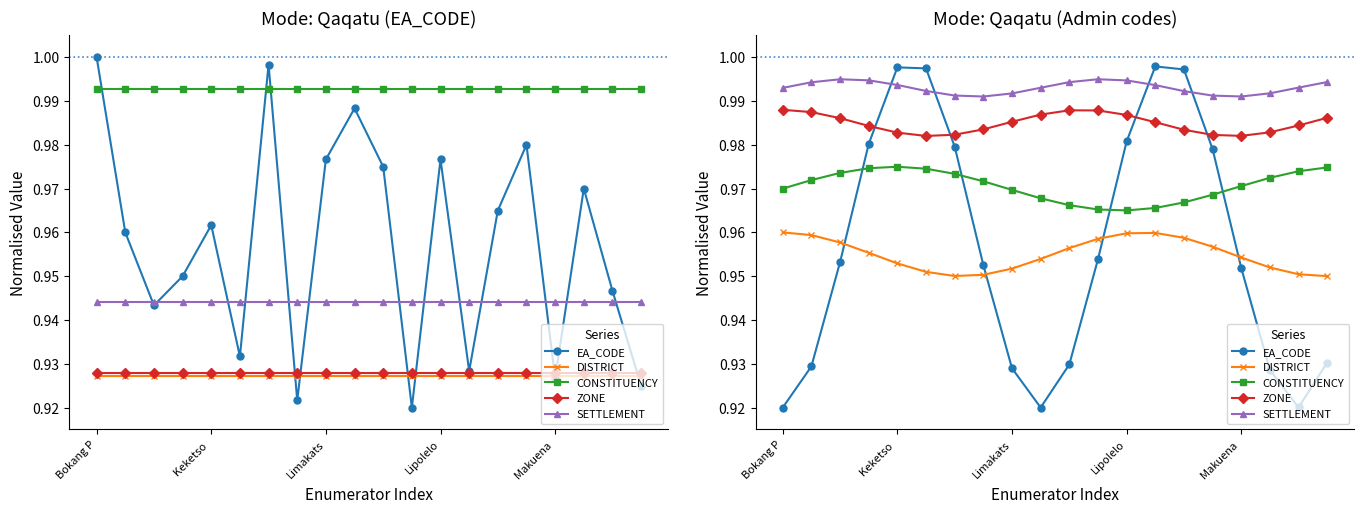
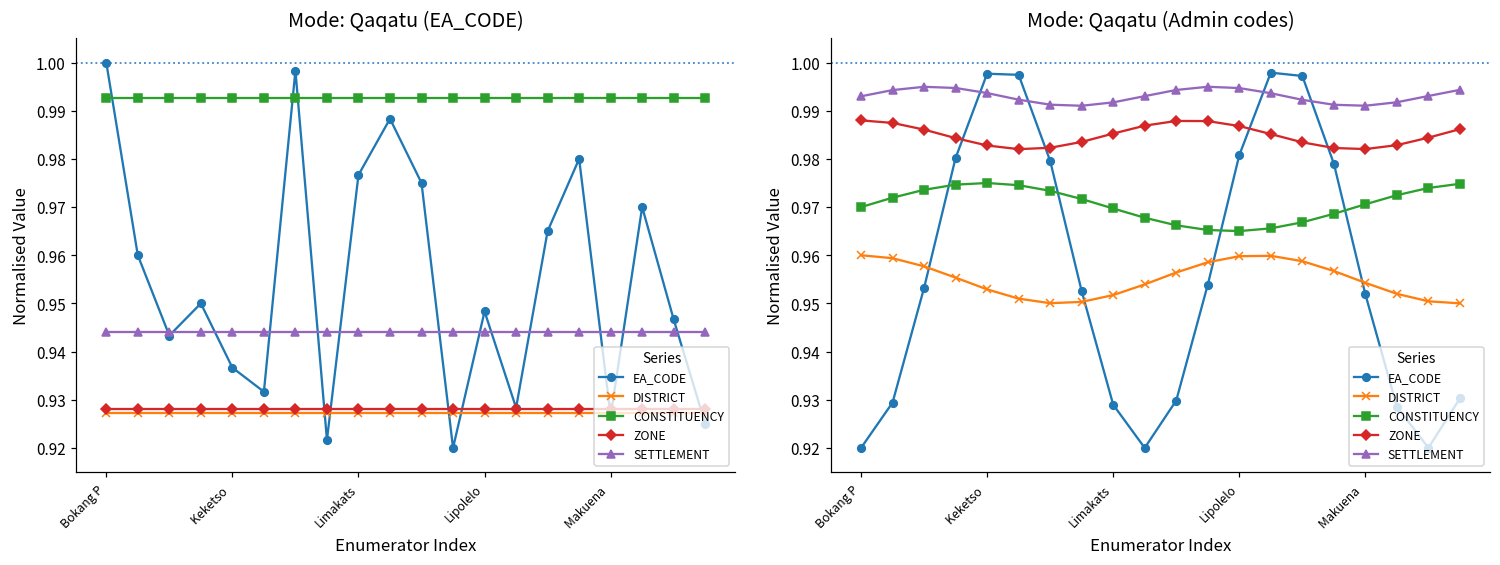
  {
    "Mode: Qaqatu (EA_CODE)": {
      "EA_CODE": {
        "Bokang P": 1.000,
-       "Keketso": 0.962,
+       "Keketso": 0.937,
        "Limakats": 0.977,
-       "Lipolelo": 0.977
+       "Lipolelo": 0.948
      },
      "DISTRICT": {
        "Bokang P": 0.927,
        "Keketso": 0.927,
        "Limakats": 0.927,
        "Lipolelo": 0.927
      },
      "CONSTITUENCY": {
        "Bokang P": 0.993,
        "Keketso": 0.993,
        "Limakats": 0.993,
        "Lipolelo": 0.993,
        "Makuena": 0.993
      },
      "ZONE": {
        "Bokang P": 0.928,
        "Keketso": 0.928,
        "Limakats": 0.928,
        "Lipolelo": 0.928
      },
      "SETTLEMENT": {
        "Bokang P": 0.944,
        "Keketso": 0.944,
        "Limakats": 0.944,
        "Lipolelo": 0.944,
        "Makuena": 0.944
      }
    },
    "Mode: Qaqatu (Admin codes)": {
      "EA_CODE": {
        "Bokang P": 0.920,
        "Keketso": 0.998,
        "Limakats": 0.929,
        "Lipolelo": 0.981,
        "Makuena": 0.952
      },
      "DISTRICT": {
        "Bokang P": 0.960,
        "Keketso": 0.953,
        "Limakats": 0.952,
        "Lipolelo": 0.960,
        "Makuena": 0.954
      },
      "CONSTITUENCY": {
        "Bokang P": 0.970,
        "Keketso": 0.975,
        "Limakats": 0.970,
        "Lipolelo": 0.965,
        "Makuena": 0.971
      },
      "ZONE": {
        "Bokang P": 0.988,
        "Keketso": 0.983,
        "Limakats": 0.985,
        "Lipolelo": 0.987,
        "Makuena": 0.982
      },
      "SETTLEMENT": {
        "Bokang P": 0.993,
        "Keketso": 0.994,
        "Limakats": 0.992,
        "Lipolelo": 0.995,
        "Makuena": 0.991
      }
    }
  }
